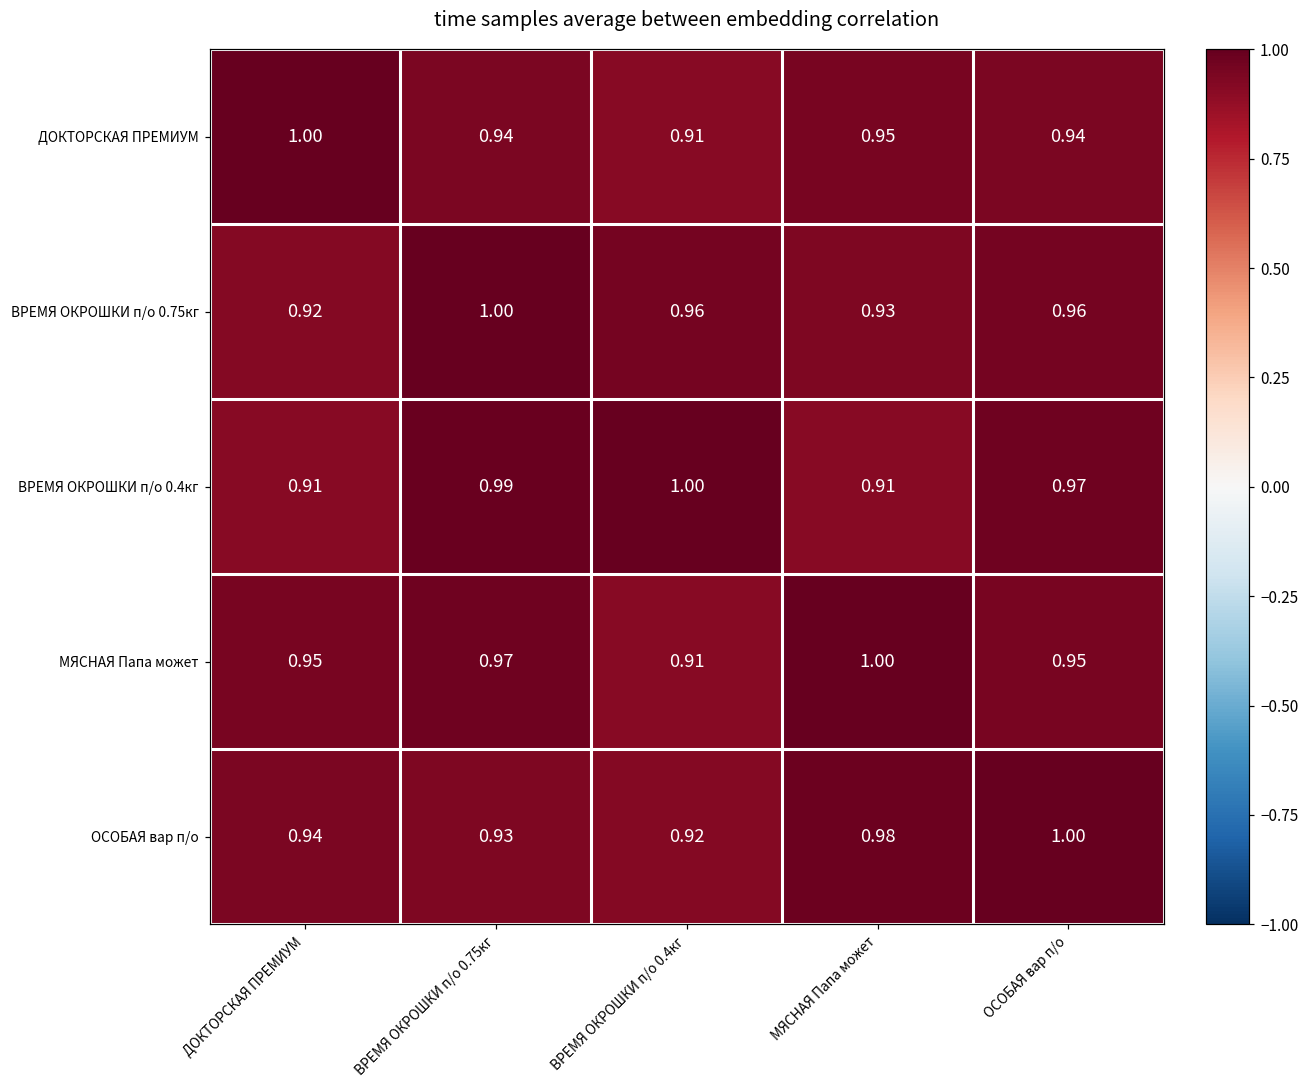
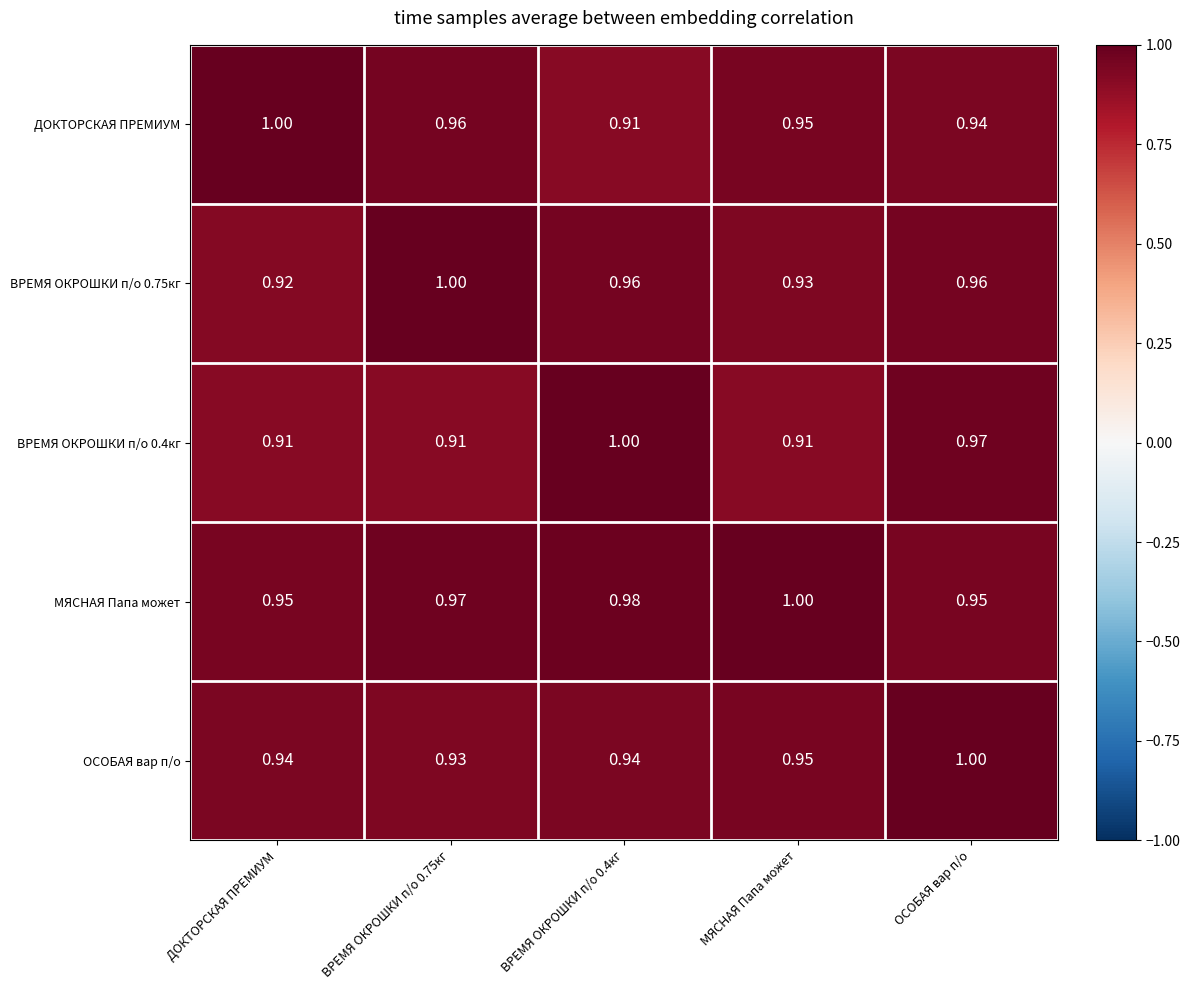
  {
    "ДОКТОРСКАЯ ПРЕМИУМ": {
      "ДОКТОРСКАЯ ПРЕМИУМ": 1.00,
-     "ВРЕМЯ ОКРОШКИ п/о 0.75кг": 0.94,
+     "ВРЕМЯ ОКРОШКИ п/о 0.75кг": 0.96,
      "ВРЕМЯ ОКРОШКИ п/о 0.4кг": 0.91,
      "МЯСНАЯ Папа может": 0.95,
      "ОСОБАЯ вар п/о": 0.94
    },
    "ВРЕМЯ ОКРОШКИ п/о 0.75кг": {
      "ДОКТОРСКАЯ ПРЕМИУМ": 0.92,
      "ВРЕМЯ ОКРОШКИ п/о 0.75кг": 1.00,
      "ВРЕМЯ ОКРОШКИ п/о 0.4кг": 0.96,
      "МЯСНАЯ Папа может": 0.93,
      "ОСОБАЯ вар п/о": 0.96
    },
    "ВРЕМЯ ОКРОШКИ п/о 0.4кг": {
      "ДОКТОРСКАЯ ПРЕМИУМ": 0.91,
-     "ВРЕМЯ ОКРОШКИ п/о 0.75кг": 0.99,
+     "ВРЕМЯ ОКРОШКИ п/о 0.75кг": 0.91,
      "ВРЕМЯ ОКРОШКИ п/о 0.4кг": 1.00,
      "МЯСНАЯ Папа может": 0.91,
      "ОСОБАЯ вар п/о": 0.97
    },
    "МЯСНАЯ Папа может": {
      "ДОКТОРСКАЯ ПРЕМИУМ": 0.95,
      "ВРЕМЯ ОКРОШКИ п/о 0.75кг": 0.97,
-     "ВРЕМЯ ОКРОШКИ п/о 0.4кг": 0.91,
+     "ВРЕМЯ ОКРОШКИ п/о 0.4кг": 0.98,
      "МЯСНАЯ Папа может": 1.00,
      "ОСОБАЯ вар п/о": 0.95
    },
    "ОСОБАЯ вар п/о": {
      "ДОКТОРСКАЯ ПРЕМИУМ": 0.94,
      "ВРЕМЯ ОКРОШКИ п/о 0.75кг": 0.93,
-     "ВРЕМЯ ОКРОШКИ п/о 0.4кг": 0.92,
-     "МЯСНАЯ Папа может": 0.98,
+     "ВРЕМЯ ОКРОШКИ п/о 0.4кг": 0.94,
+     "МЯСНАЯ Папа может": 0.95,
      "ОСОБАЯ вар п/о": 1.00
    }
  }
